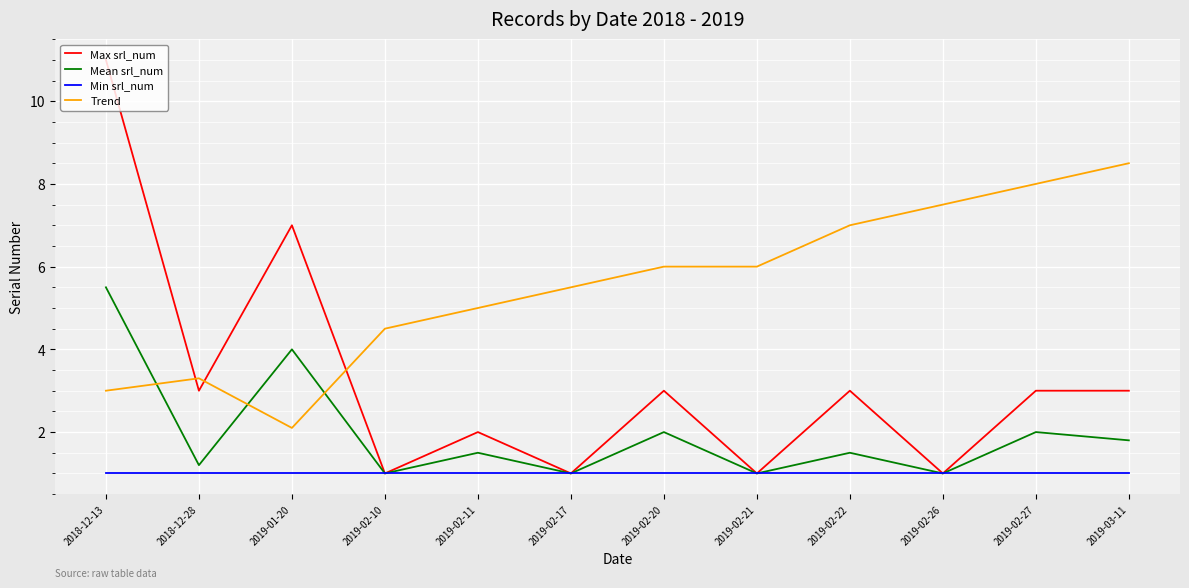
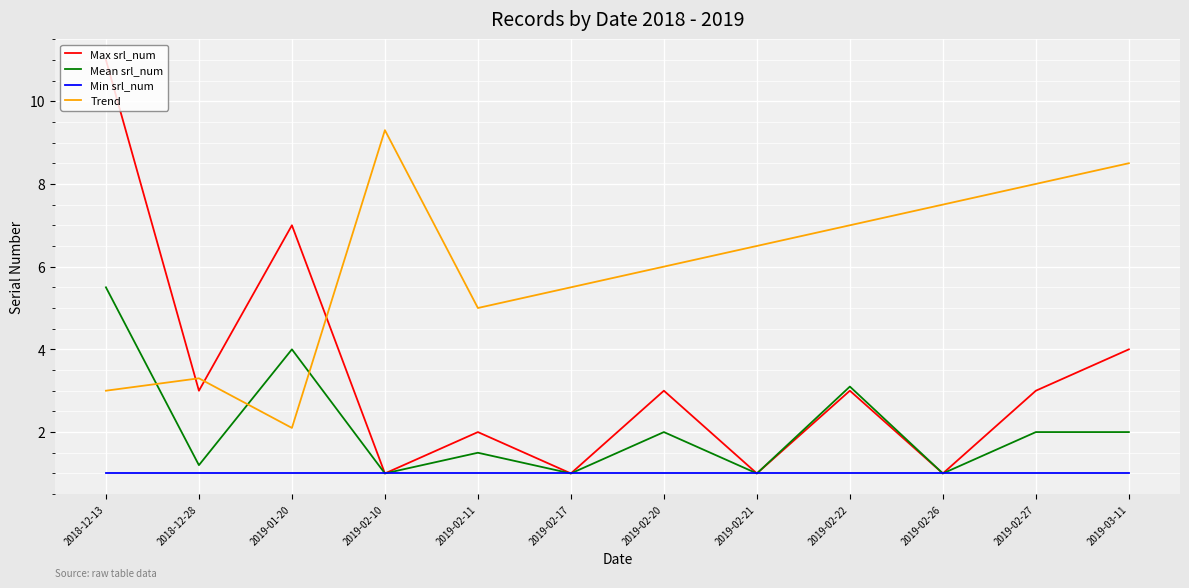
  {
    "Max srl_num": {
      "2018-12-28": 3,
      "2019-01-20": 7,
      "2019-02-11": 2,
      "2019-02-20": 3,
      "2019-02-22": 3,
      "2019-02-27": 3,
-     "2019-03-11": 3
+     "2019-03-11": 4
    },
    "Mean srl_num": {
      "2018-12-13": 5.5,
      "2018-12-28": 1.2,
      "2019-01-20": 4.0,
      "2019-02-11": 1.5,
      "2019-02-20": 2.0,
-     "2019-02-22": 1.5,
+     "2019-02-22": 3.1,
      "2019-02-27": 2.0,
-     "2019-03-11": 1.8
+     "2019-03-11": 2.0
    },
    "Min srl_num": {
      "2018-12-13": 1.0,
      "2018-12-28": 1.0,
      "2019-01-20": 1.0,
      "2019-02-11": 1.0,
      "2019-02-20": 1.0,
      "2019-02-22": 1.0,
      "2019-02-27": 1.0,
      "2019-03-11": 1.0
    },
    "Trend": {
      "2018-12-13": 3.0,
      "2018-12-28": 3.3,
      "2019-01-20": 2.1,
-     "2019-02-10": 4.5,
+     "2019-02-10": 9.3,
      "2019-02-11": 5.0,
      "2019-02-17": 5.5,
      "2019-02-20": 6.0,
-     "2019-02-21": 6.0,
+     "2019-02-21": 6.5,
      "2019-02-22": 7.0,
      "2019-02-26": 7.5,
      "2019-02-27": 8.0,
      "2019-03-11": 8.5
    }
  }
